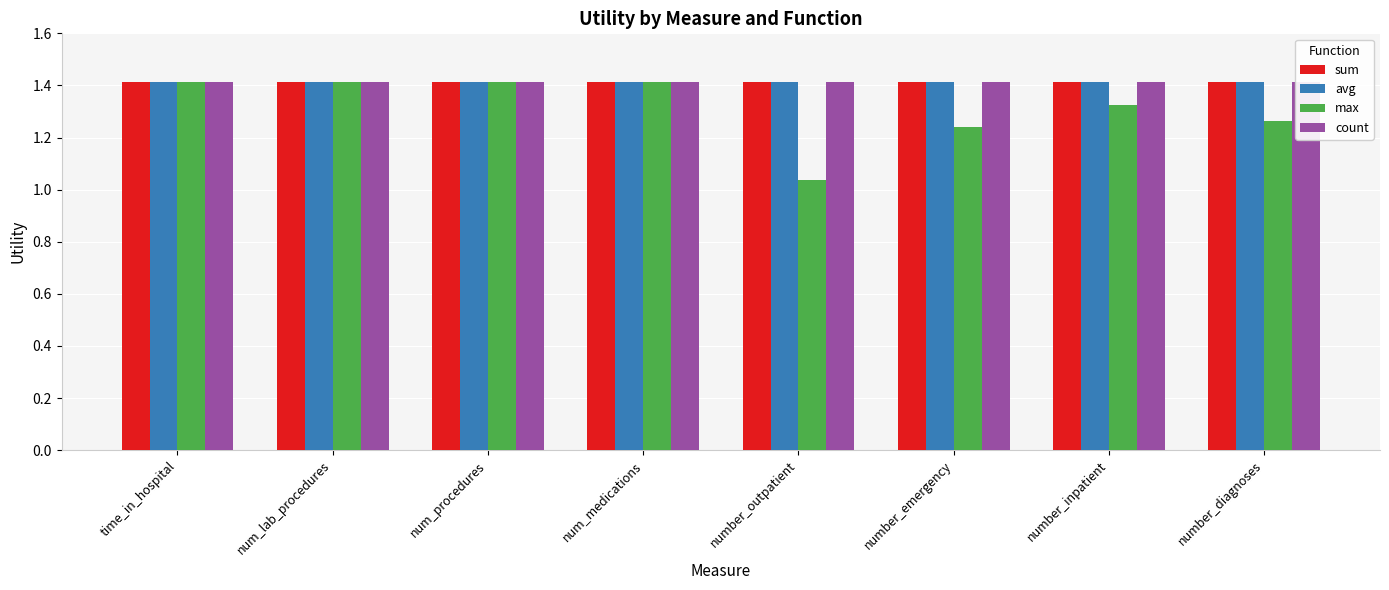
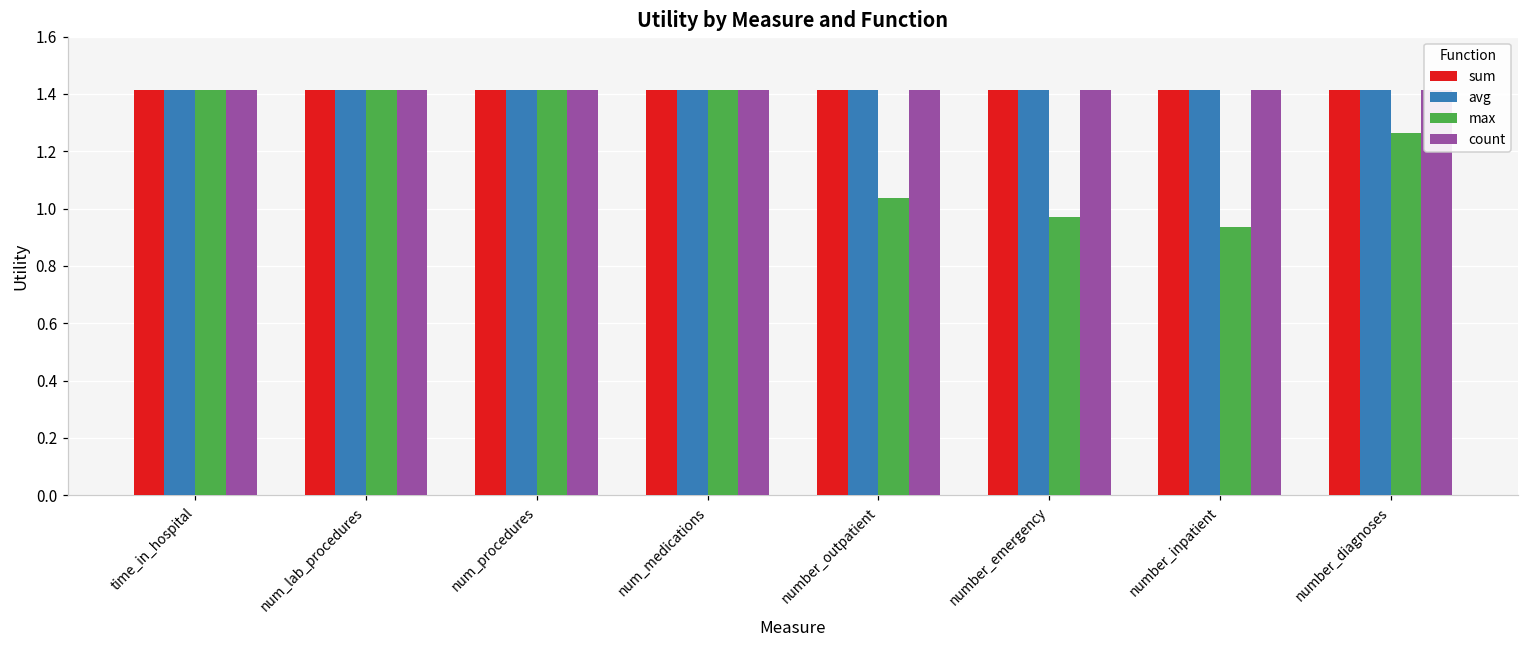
  {
    "sum": {
      "time_in_hospital": 1.41,
      "num_lab_procedures": 1.41,
      "num_procedures": 1.41,
      "num_medications": 1.41,
      "number_outpatient": 1.41,
      "number_emergency": 1.41,
      "number_inpatient": 1.41,
      "number_diagnoses": 1.41
    },
    "avg": {
      "time_in_hospital": 1.41,
      "num_lab_procedures": 1.41,
      "num_procedures": 1.41,
      "num_medications": 1.41,
      "number_outpatient": 1.41,
      "number_emergency": 1.41,
      "number_inpatient": 1.41,
      "number_diagnoses": 1.41
    },
    "max": {
      "time_in_hospital": 1.41,
      "num_lab_procedures": 1.41,
      "num_procedures": 1.41,
      "num_medications": 1.41,
      "number_outpatient": 1.04,
-     "number_emergency": 1.24,
-     "number_inpatient": 1.32,
+     "number_emergency": 0.97,
+     "number_inpatient": 0.94,
      "number_diagnoses": 1.26
    },
    "count": {
      "time_in_hospital": 1.41,
      "num_lab_procedures": 1.41,
      "num_procedures": 1.41,
      "num_medications": 1.41,
      "number_outpatient": 1.41,
      "number_emergency": 1.41,
      "number_inpatient": 1.41
    }
  }
